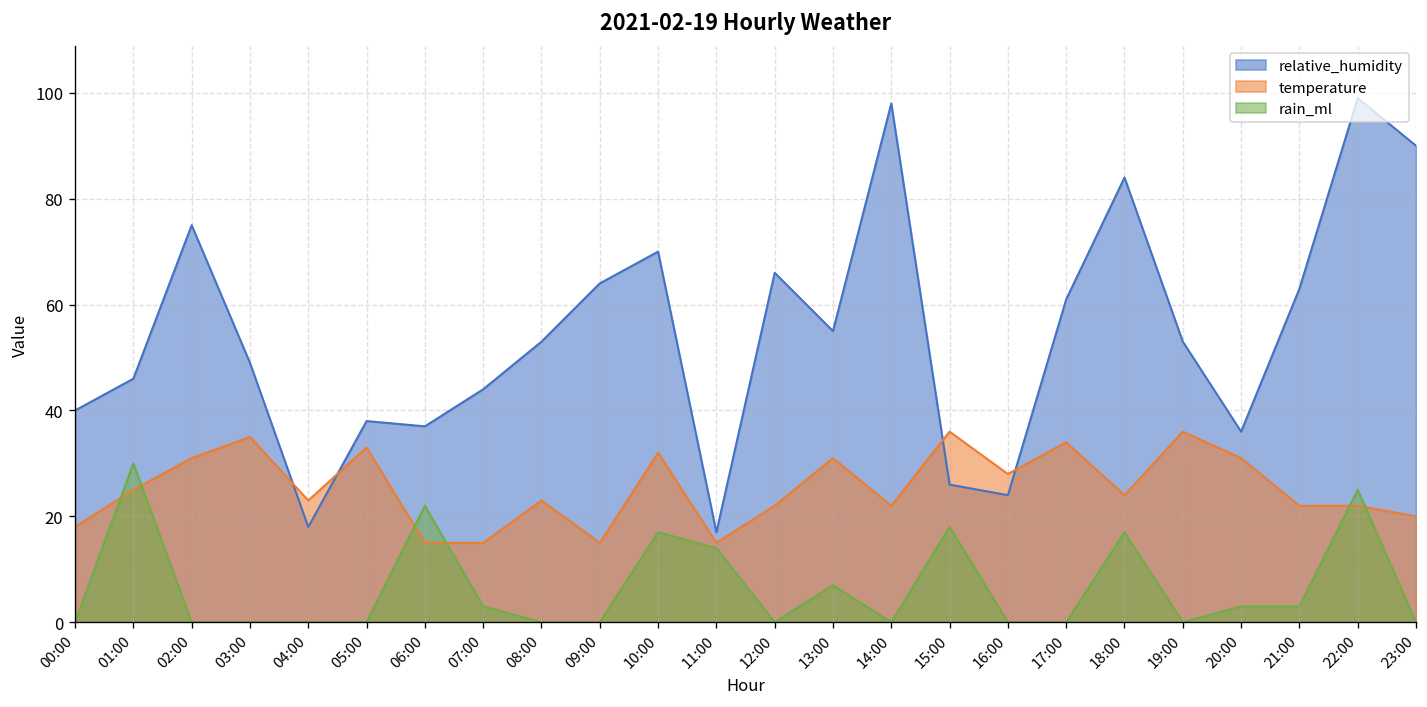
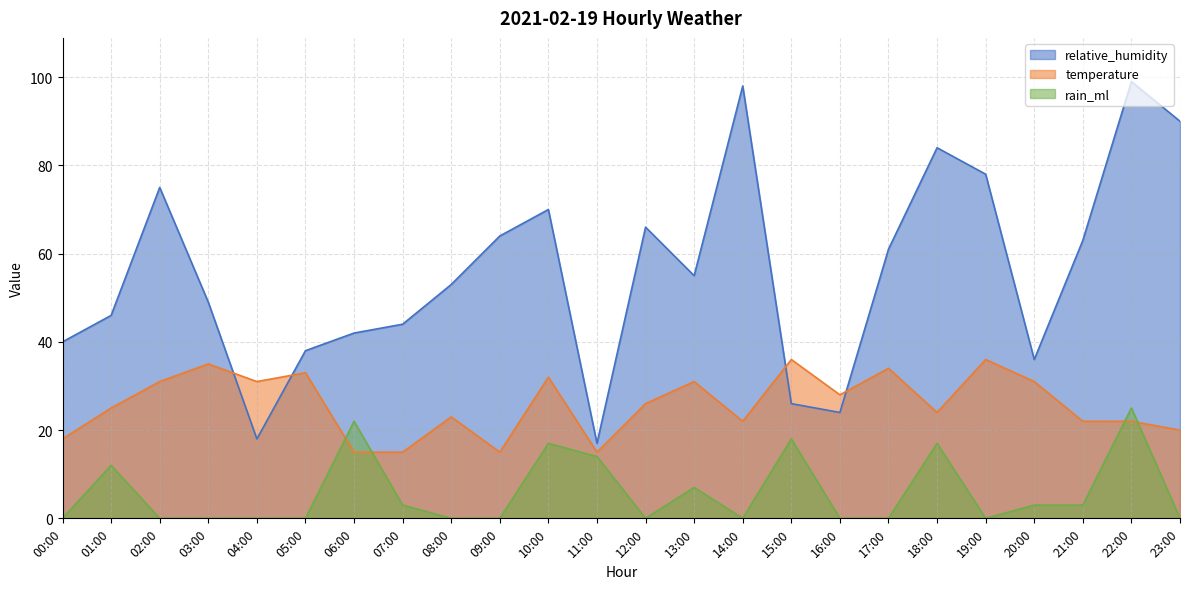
  {
    "relative_humidity": {
      "00:00": 40,
      "01:00": 46,
      "02:00": 75,
      "03:00": 49,
      "04:00": 18,
      "05:00": 38,
-     "06:00": 37,
+     "06:00": 42,
      "07:00": 44,
      "08:00": 53,
      "09:00": 64,
      "10:00": 70,
      "11:00": 17,
      "12:00": 66,
      "13:00": 55,
      "14:00": 98,
      "15:00": 26,
      "16:00": 24,
      "17:00": 61,
      "18:00": 84,
-     "19:00": 53,
+     "19:00": 78,
      "20:00": 36,
      "21:00": 63,
      "23:00": 90
    },
    "temperature": {
      "00:00": 18,
      "01:00": 25,
      "02:00": 31,
      "03:00": 35,
-     "04:00": 23,
+     "04:00": 31,
      "05:00": 33,
      "06:00": 15,
      "07:00": 15,
      "08:00": 23,
      "09:00": 15,
      "10:00": 32,
      "11:00": 15,
-     "12:00": 22,
+     "12:00": 26,
      "13:00": 31,
      "14:00": 22,
      "15:00": 36,
      "16:00": 28,
      "17:00": 34,
      "18:00": 24,
      "19:00": 36,
      "20:00": 31,
      "21:00": 22,
      "22:00": 22,
      "23:00": 20
    },
    "rain_ml": {
      "00:00": 0,
-     "01:00": 30,
+     "01:00": 12,
      "02:00": 0,
      "03:00": 0,
      "04:00": 0,
      "05:00": 0,
      "06:00": 22,
      "07:00": 3,
      "08:00": 0,
      "09:00": 0,
      "10:00": 17,
      "11:00": 14,
      "12:00": 0,
      "13:00": 7,
      "14:00": 0,
      "15:00": 18,
      "16:00": 0,
      "17:00": 0,
      "18:00": 17,
      "19:00": 0,
      "20:00": 3,
      "21:00": 3,
      "22:00": 25,
      "23:00": 0
    }
  }
